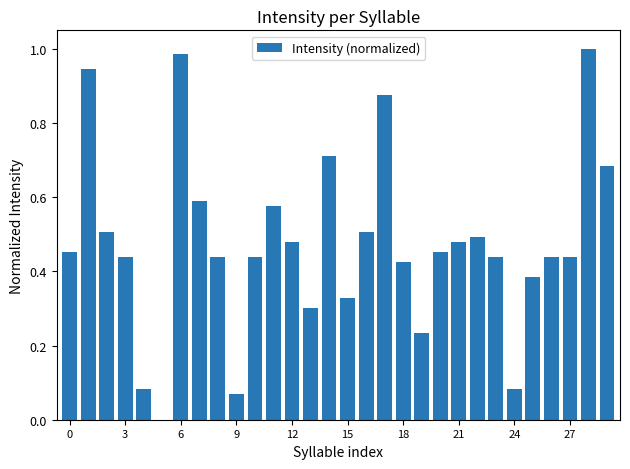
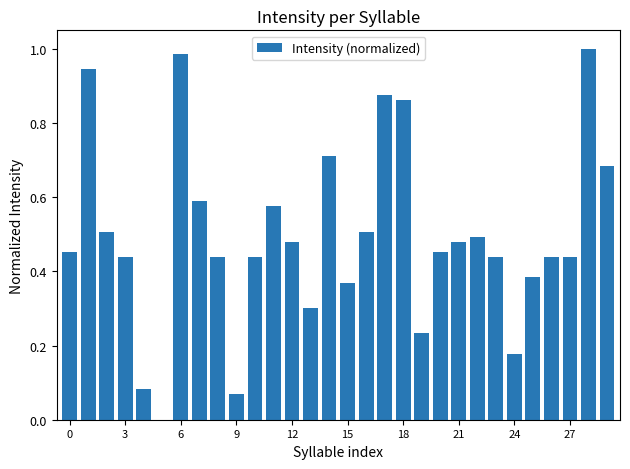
  {
    "0": 0.45,
    "3": 0.44,
    "6": 0.99,
    "9": 0.07,
    "12": 0.48,
-   "15": 0.33,
-   "18": 0.42,
+   "15": 0.37,
+   "18": 0.86,
    "21": 0.48,
-   "24": 0.08,
+   "24": 0.18,
    "27": 0.44
  }
